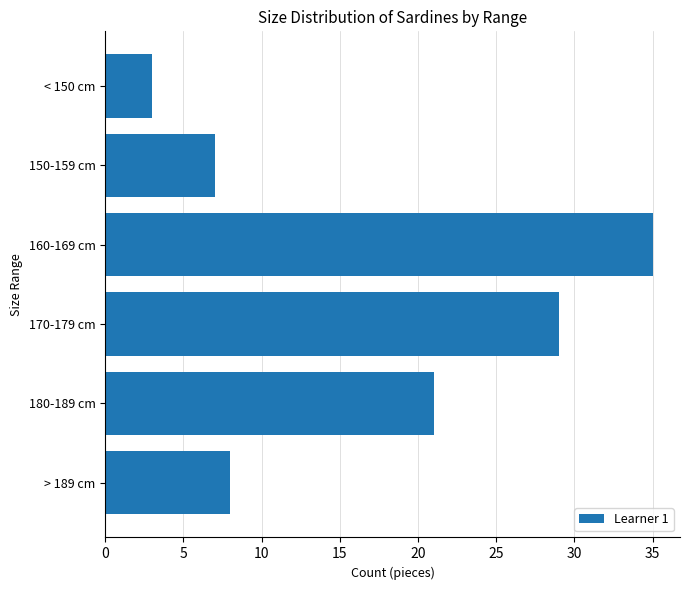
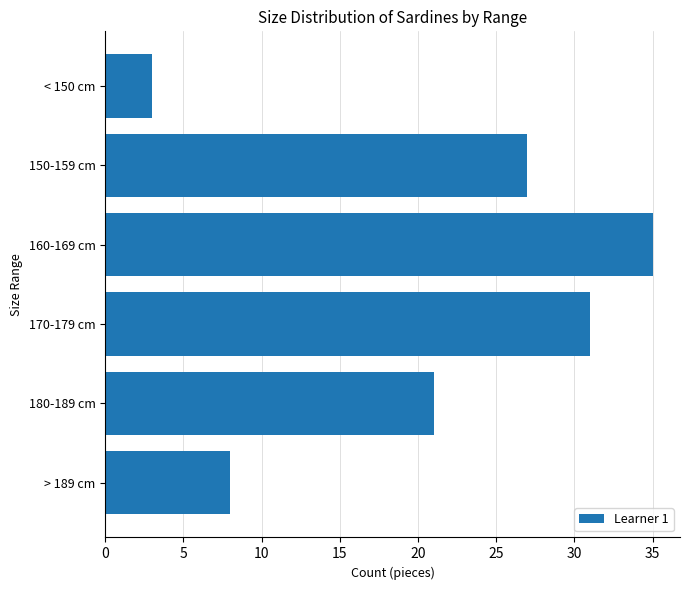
  {
    "< 150 cm": 3,
-   "150-159 cm": 7,
+   "150-159 cm": 27,
    "160-169 cm": 35,
-   "170-179 cm": 29,
+   "170-179 cm": 31,
    "180-189 cm": 21,
    "> 189 cm": 8
  }
